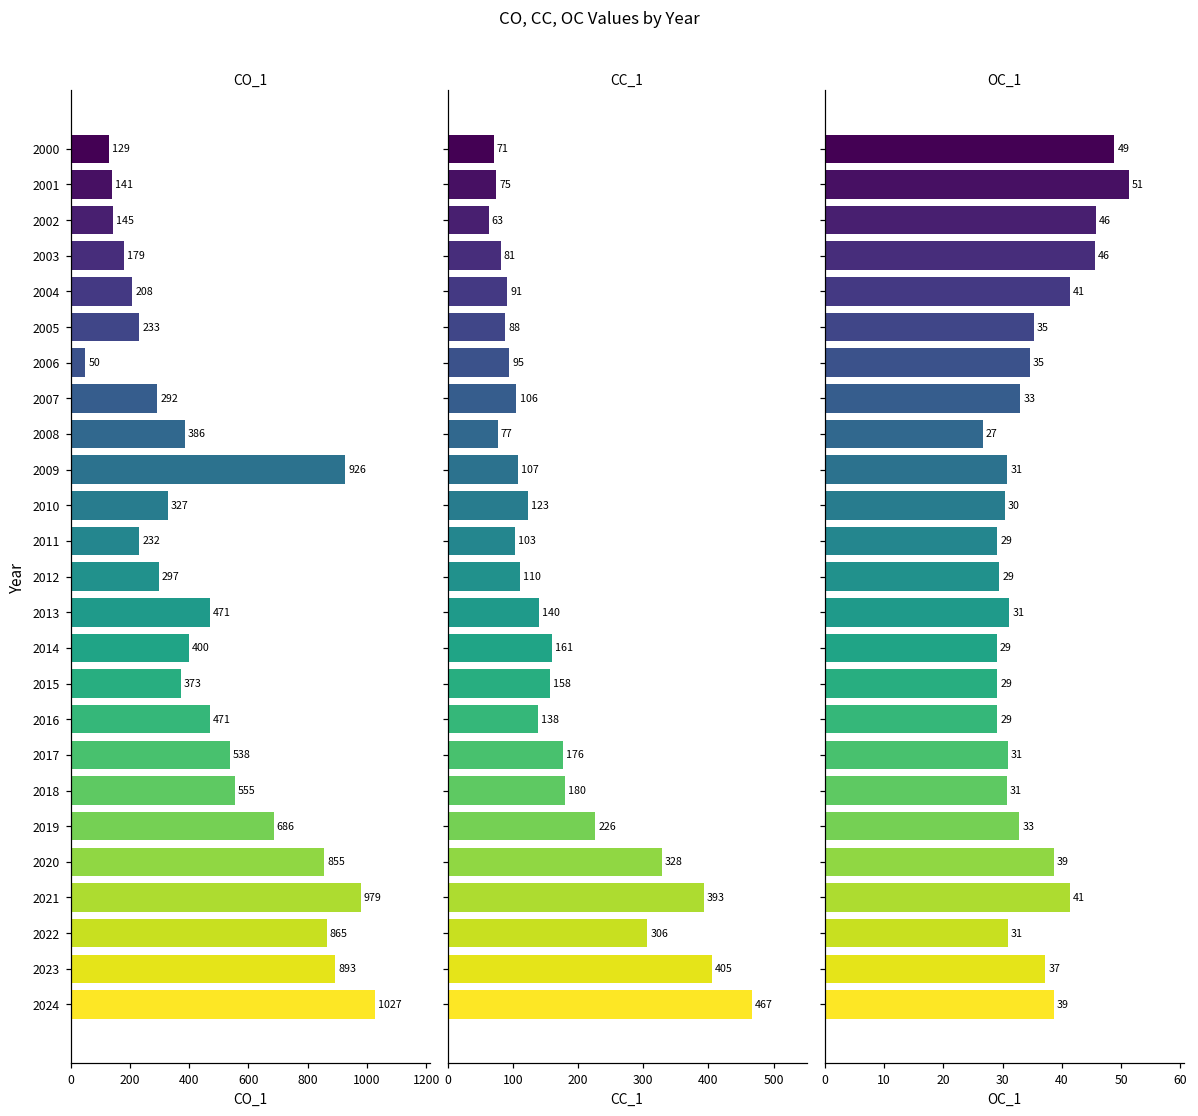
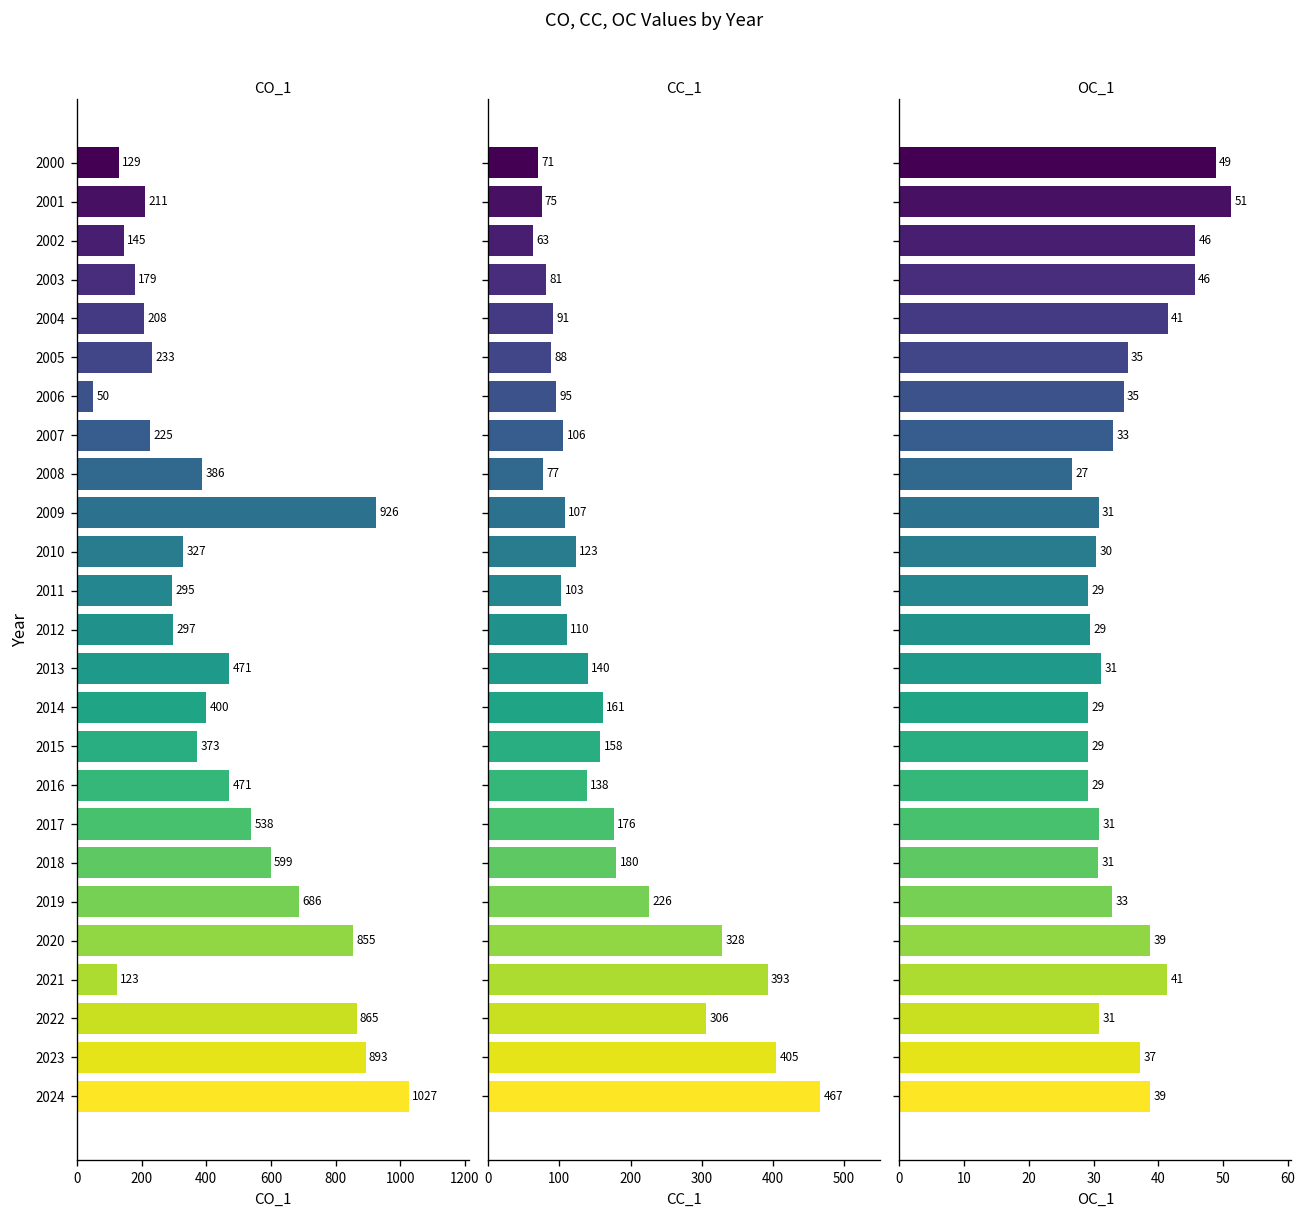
  {
    "CO_1": {
      "2000": 129,
-     "2001": 141,
+     "2001": 211,
      "2002": 145,
      "2003": 179,
      "2004": 208,
      "2005": 233,
      "2006": 50,
-     "2007": 292,
+     "2007": 225,
      "2008": 386,
      "2009": 926,
      "2010": 327,
-     "2011": 232,
+     "2011": 295,
      "2012": 297,
      "2013": 471,
      "2014": 400,
      "2015": 373,
      "2016": 471,
      "2017": 538,
-     "2018": 555,
+     "2018": 599,
      "2019": 686,
      "2020": 855,
-     "2021": 979,
+     "2021": 123,
      "2022": 865,
      "2023": 893,
      "2024": 1027
    }
  }
